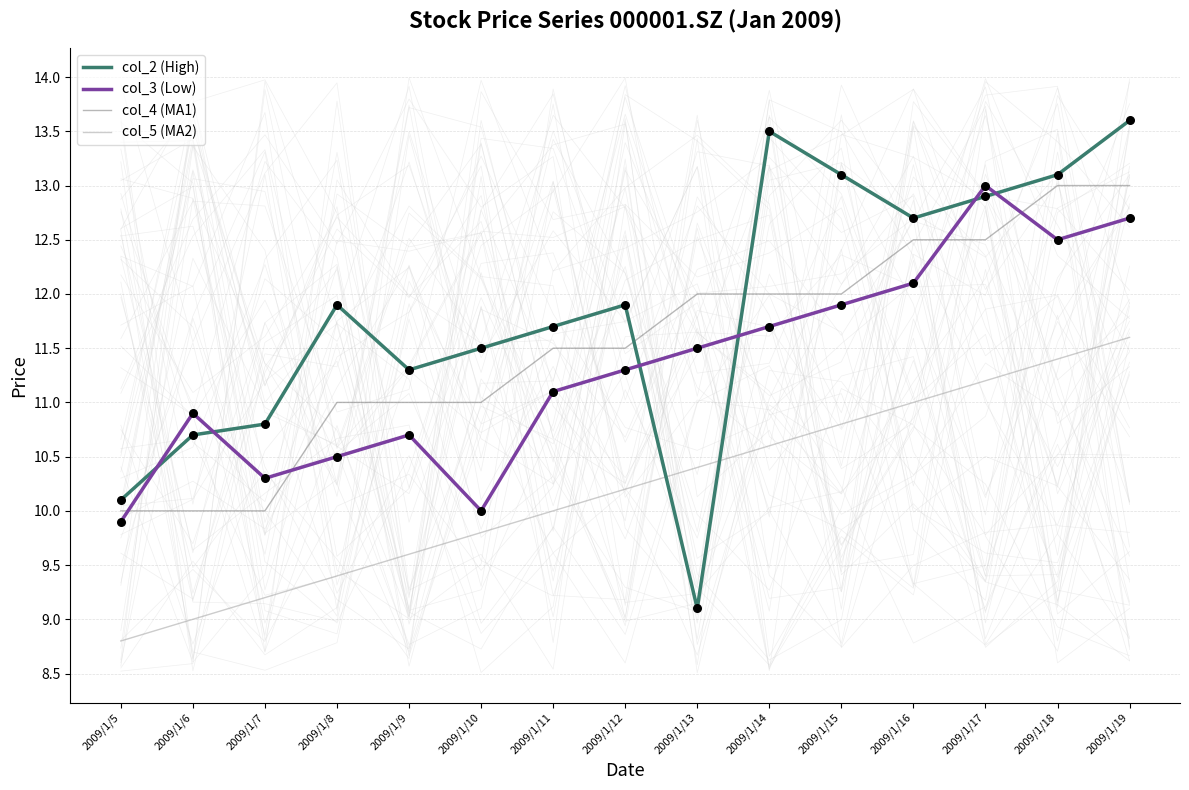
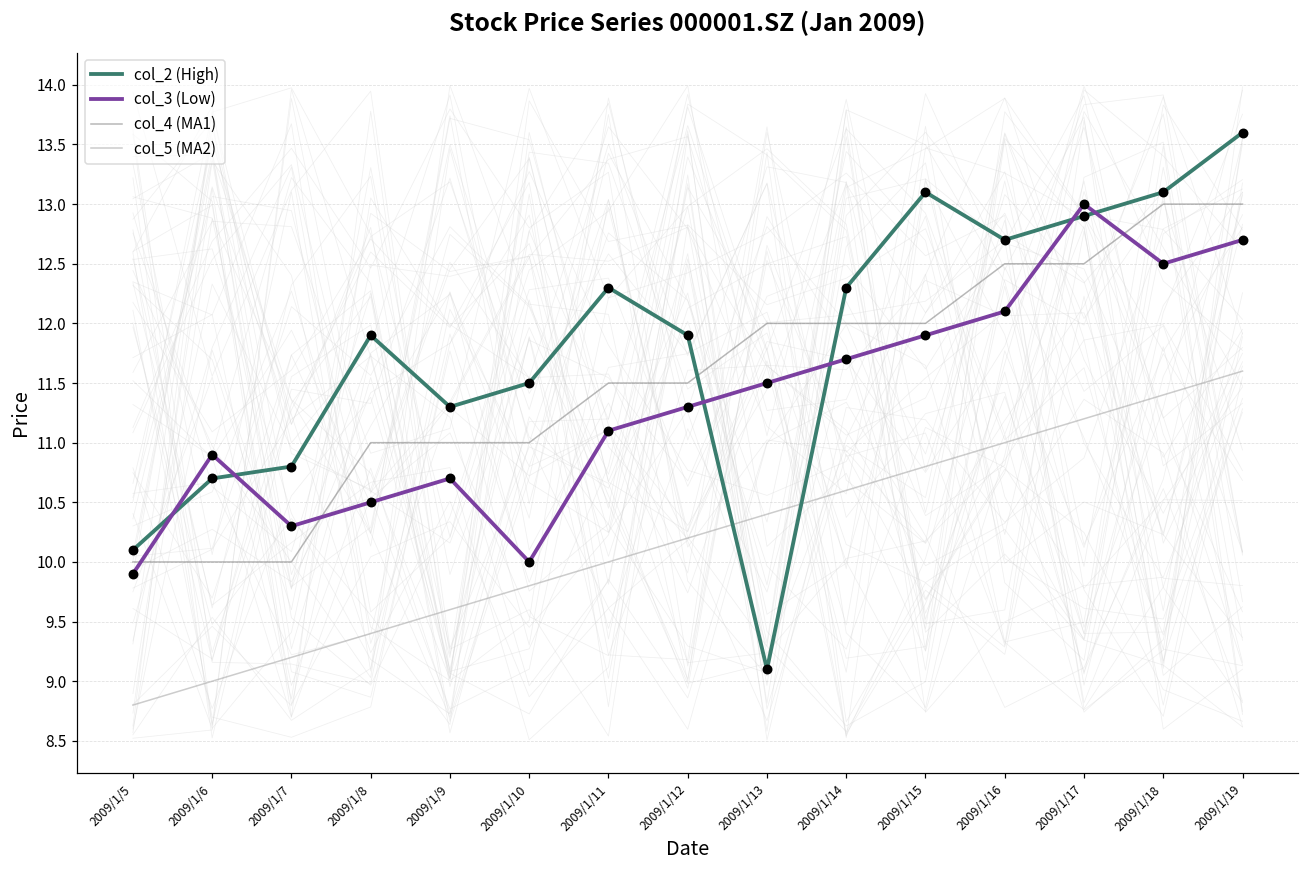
  {
    "col_2 (High)": {
      "2009/1/5": 10.1,
      "2009/1/6": 10.7,
      "2009/1/7": 10.8,
      "2009/1/8": 11.9,
      "2009/1/10": 11.5,
-     "2009/1/11": 11.7,
+     "2009/1/11": 12.3,
      "2009/1/12": 11.9,
      "2009/1/13": 9.1,
-     "2009/1/14": 13.5,
+     "2009/1/14": 12.3,
      "2009/1/15": 13.1,
      "2009/1/19": 13.6
    },
    "col_3 (Low)": {
      "2009/1/9": 10.7,
      "2009/1/10": 10.0,
      "2009/1/12": 11.3,
      "2009/1/13": 11.5,
      "2009/1/15": 11.9,
      "2009/1/17": 13.0,
      "2009/1/18": 12.5,
      "2009/1/19": 12.7
    }
  }
